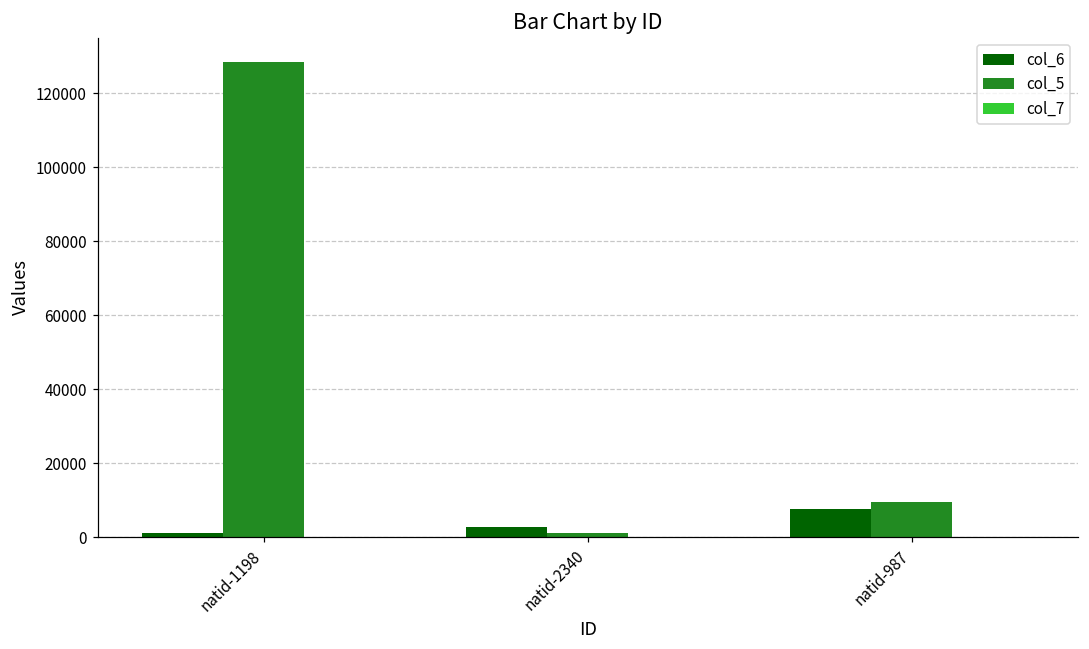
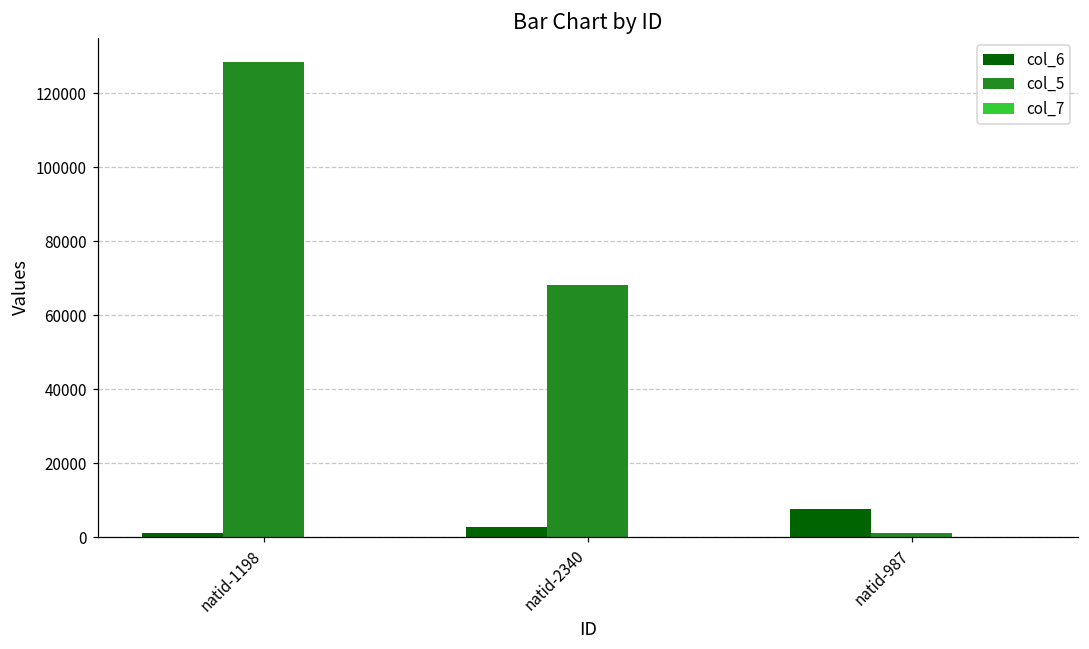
  {
    "col_6": {
      "natid-1198": 1000,
      "natid-2340": 3000,
      "natid-987": 8000
    },
    "col_5": {
      "natid-1198": 129000,
-     "natid-2340": 1000,
-     "natid-987": 9000
+     "natid-2340": 68000,
+     "natid-987": 1000
    }
  }
